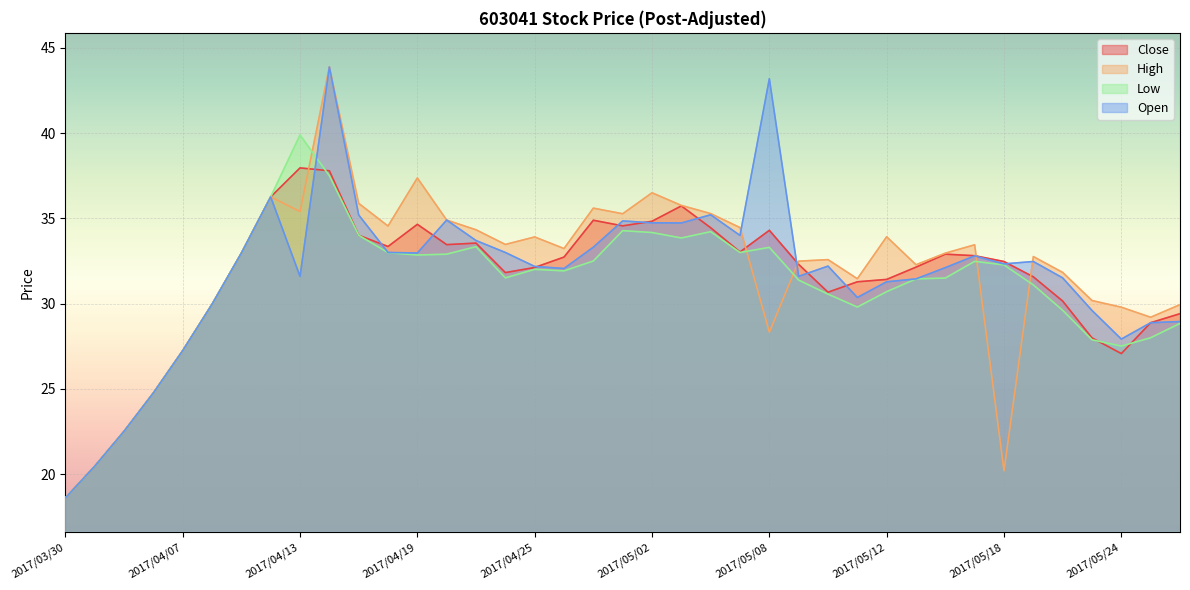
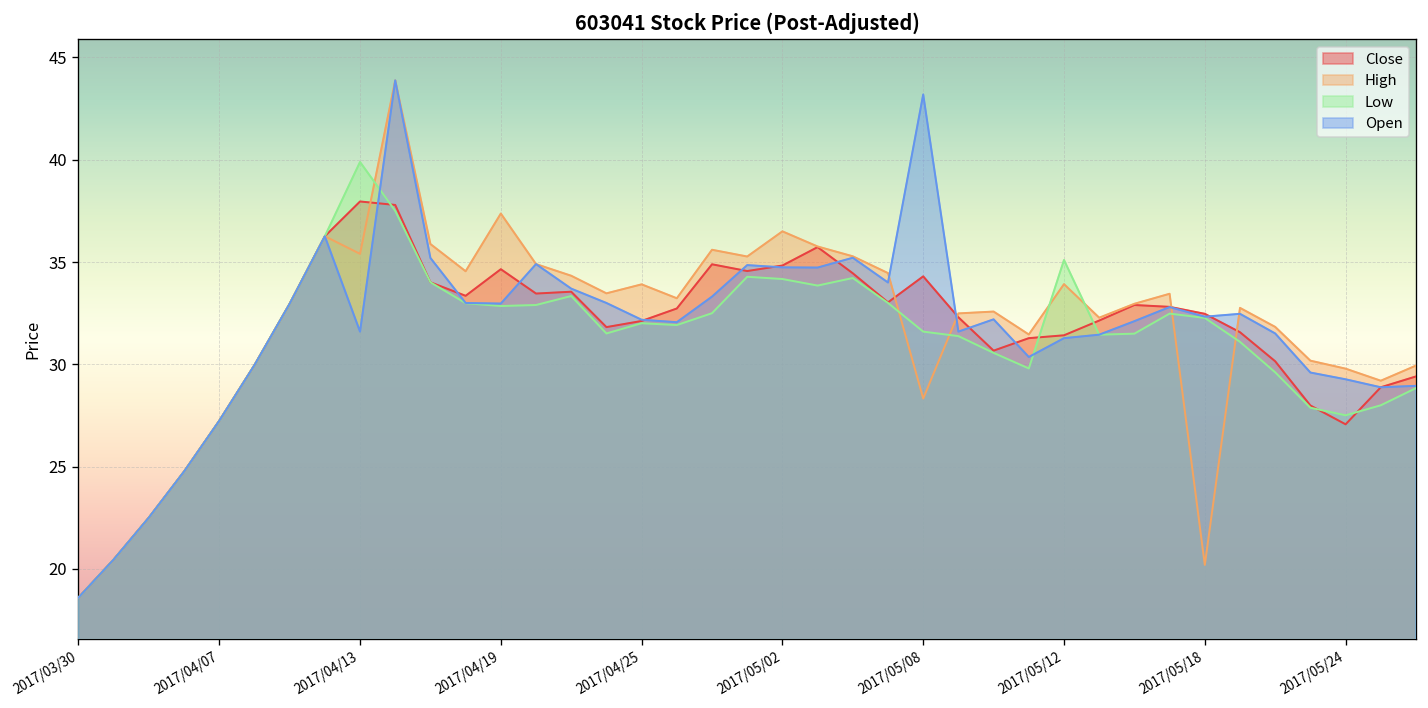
  {
    "Close": {
      "2017/04/13": 38.0,
      "2017/04/19": 34.7,
      "2017/05/08": 34.3,
      "2017/05/24": 27.1
    },
    "High": {
      "2017/04/13": 35.4,
      "2017/04/19": 37.4,
      "2017/04/25": 33.9,
      "2017/05/02": 36.5,
      "2017/05/08": 28.3,
      "2017/05/12": 33.9,
      "2017/05/18": 20.2,
      "2017/05/24": 29.8
    },
    "Low": {
      "2017/04/13": 39.9,
      "2017/05/02": 34.2,
-     "2017/05/08": 33.3,
-     "2017/05/12": 30.7,
+     "2017/05/08": 31.6,
+     "2017/05/12": 35.1,
      "2017/05/24": 27.5
    },
    "Open": {
      "2017/04/13": 31.6,
      "2017/05/08": 43.2,
-     "2017/05/24": 27.9
+     "2017/05/24": 29.3
    }
  }
